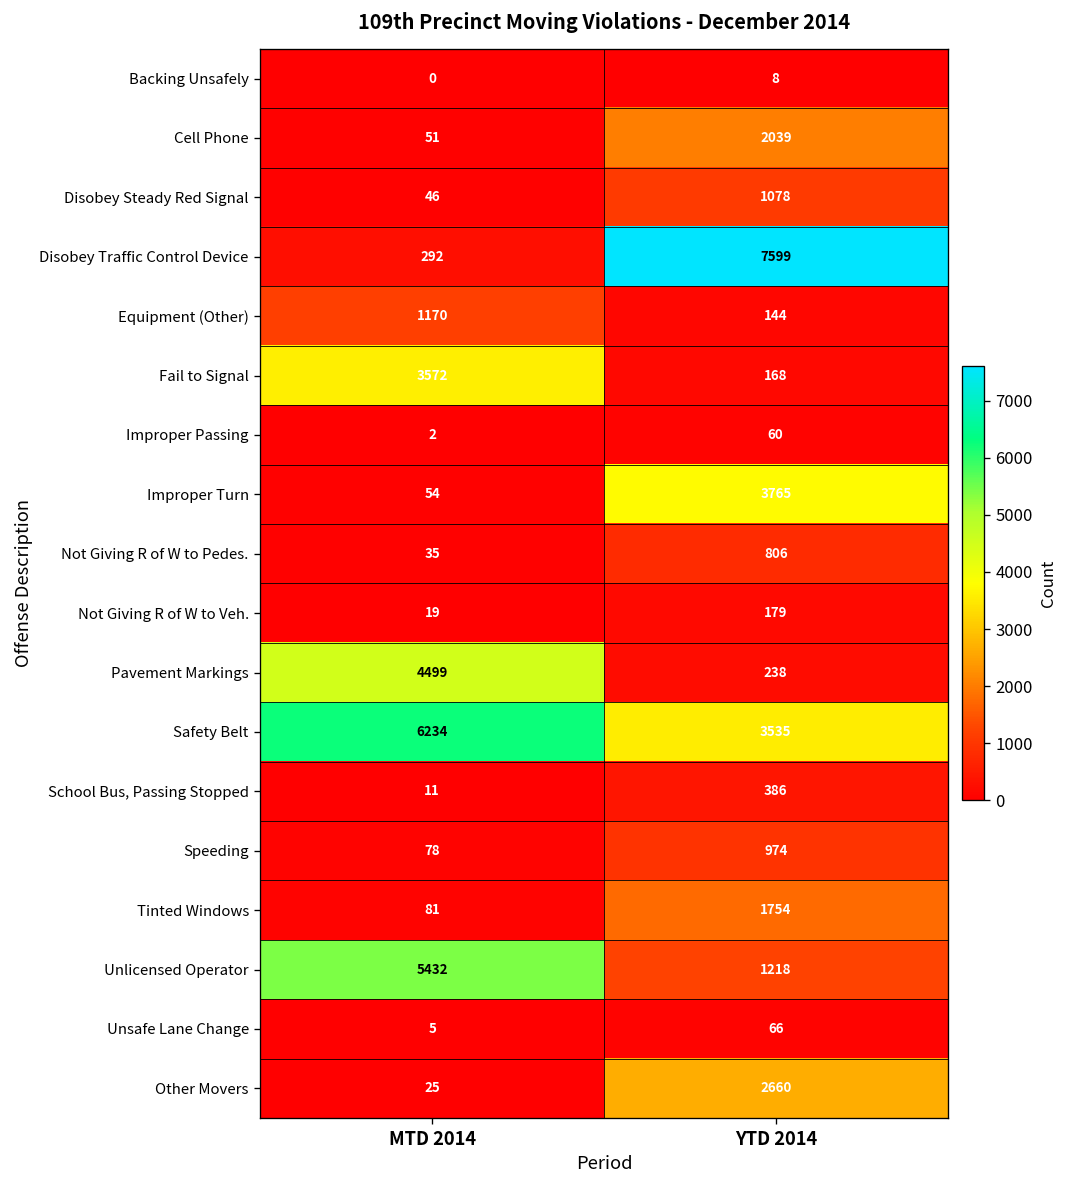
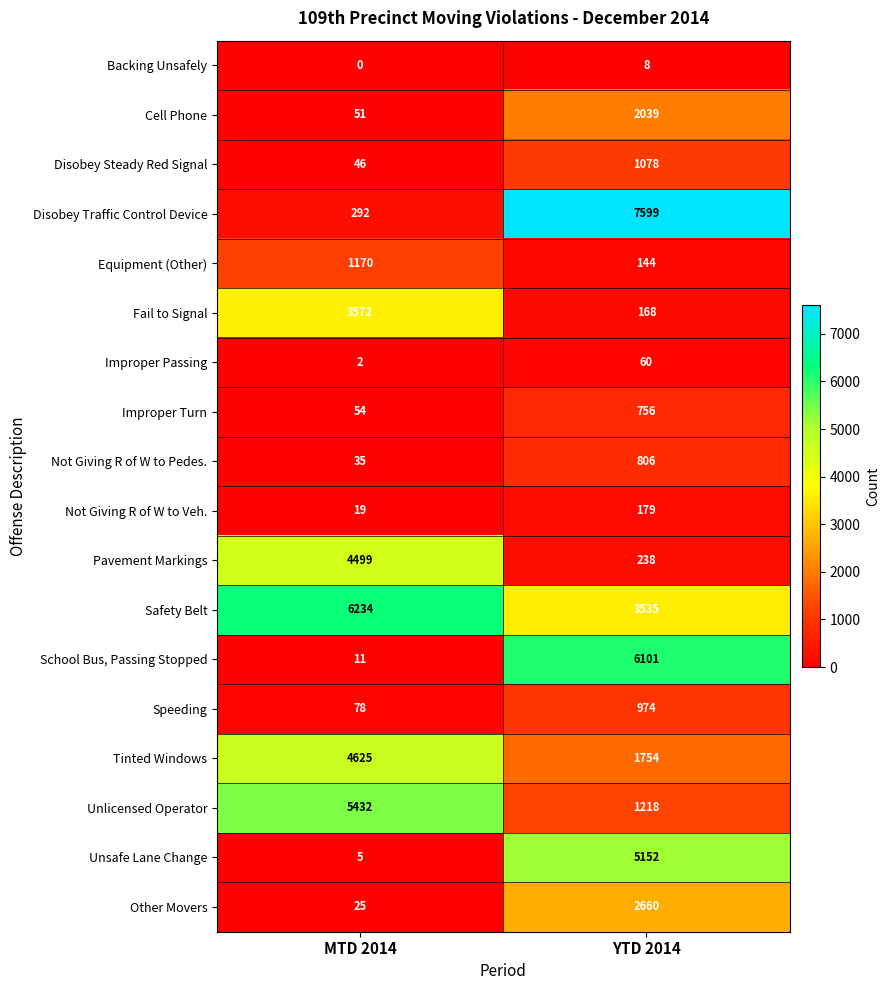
  {
    "Backing Unsafely": {
      "MTD 2014": 0,
      "YTD 2014": 8
    },
    "Cell Phone": {
      "MTD 2014": 51,
      "YTD 2014": 2039
    },
    "Disobey Steady Red Signal": {
      "MTD 2014": 46,
      "YTD 2014": 1078
    },
    "Disobey Traffic Control Device": {
      "MTD 2014": 292,
      "YTD 2014": 7599
    },
    "Equipment (Other)": {
      "MTD 2014": 1170,
      "YTD 2014": 144
    },
    "Fail to Signal": {
      "MTD 2014": 3572,
      "YTD 2014": 168
    },
    "Improper Passing": {
      "MTD 2014": 2,
      "YTD 2014": 60
    },
    "Improper Turn": {
      "MTD 2014": 54,
-     "YTD 2014": 3765
+     "YTD 2014": 756
    },
    "Not Giving R of W to Pedes.": {
      "MTD 2014": 35,
      "YTD 2014": 806
    },
    "Not Giving R of W to Veh.": {
      "MTD 2014": 19,
      "YTD 2014": 179
    },
    "Pavement Markings": {
      "MTD 2014": 4499,
      "YTD 2014": 238
    },
    "Safety Belt": {
      "MTD 2014": 6234,
      "YTD 2014": 3535
    },
    "School Bus, Passing Stopped": {
      "MTD 2014": 11,
-     "YTD 2014": 386
+     "YTD 2014": 6101
    },
    "Speeding": {
      "MTD 2014": 78,
      "YTD 2014": 974
    },
    "Tinted Windows": {
-     "MTD 2014": 81,
+     "MTD 2014": 4625,
      "YTD 2014": 1754
    },
    "Unlicensed Operator": {
      "MTD 2014": 5432,
      "YTD 2014": 1218
    },
    "Unsafe Lane Change": {
      "MTD 2014": 5,
-     "YTD 2014": 66
+     "YTD 2014": 5152
    },
    "Other Movers": {
      "MTD 2014": 25,
      "YTD 2014": 2660
    }
  }
